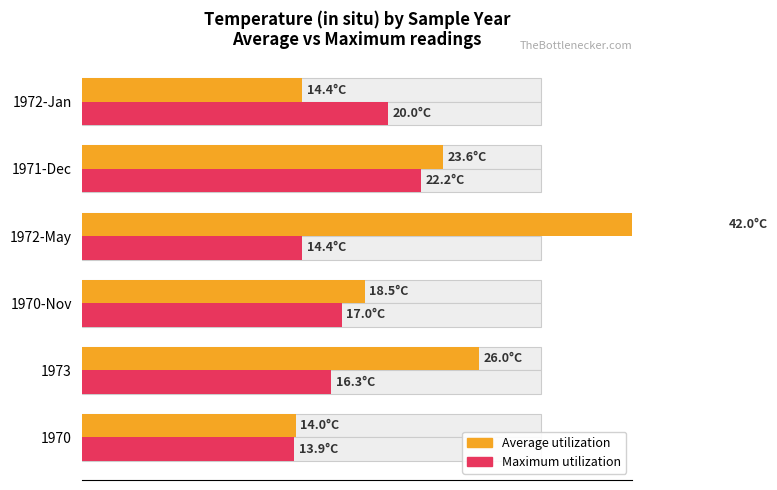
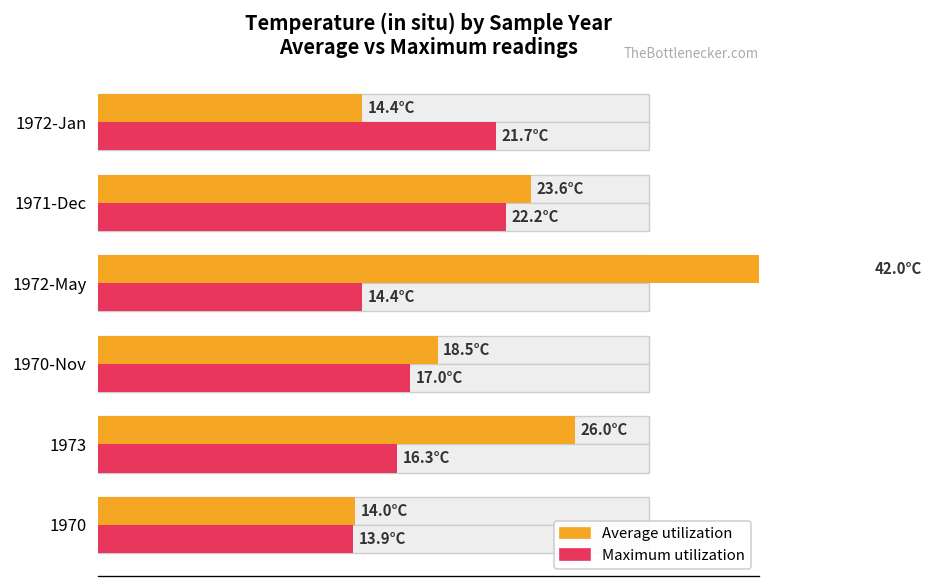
  {
    "Maximum utilization": {
-     "1972-Jan": "20.0°C"
+     "1972-Jan": "21.7°C"
    }
  }
